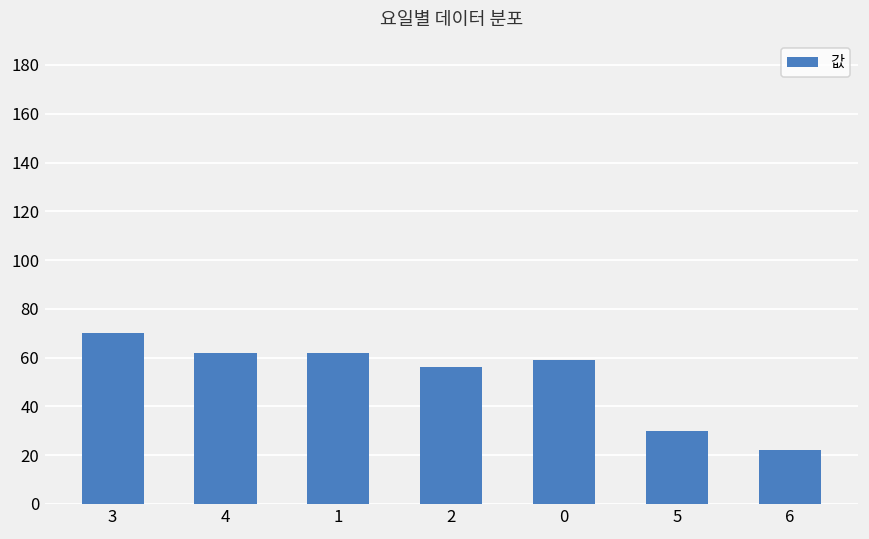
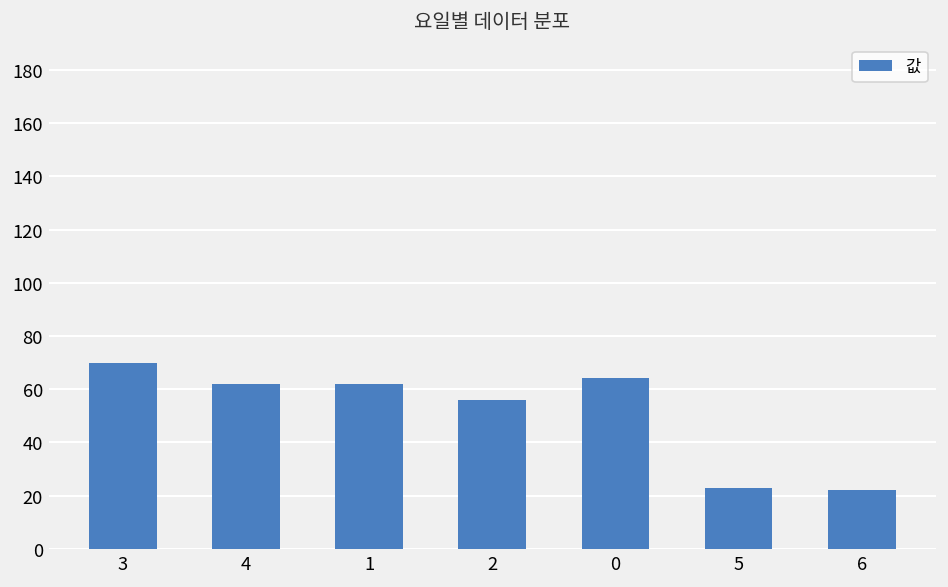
  {
    "3": 70,
    "4": 62,
    "1": 62,
    "2": 56,
-   "0": 59,
-   "5": 30,
+   "0": 64,
+   "5": 23,
    "6": 22
  }
